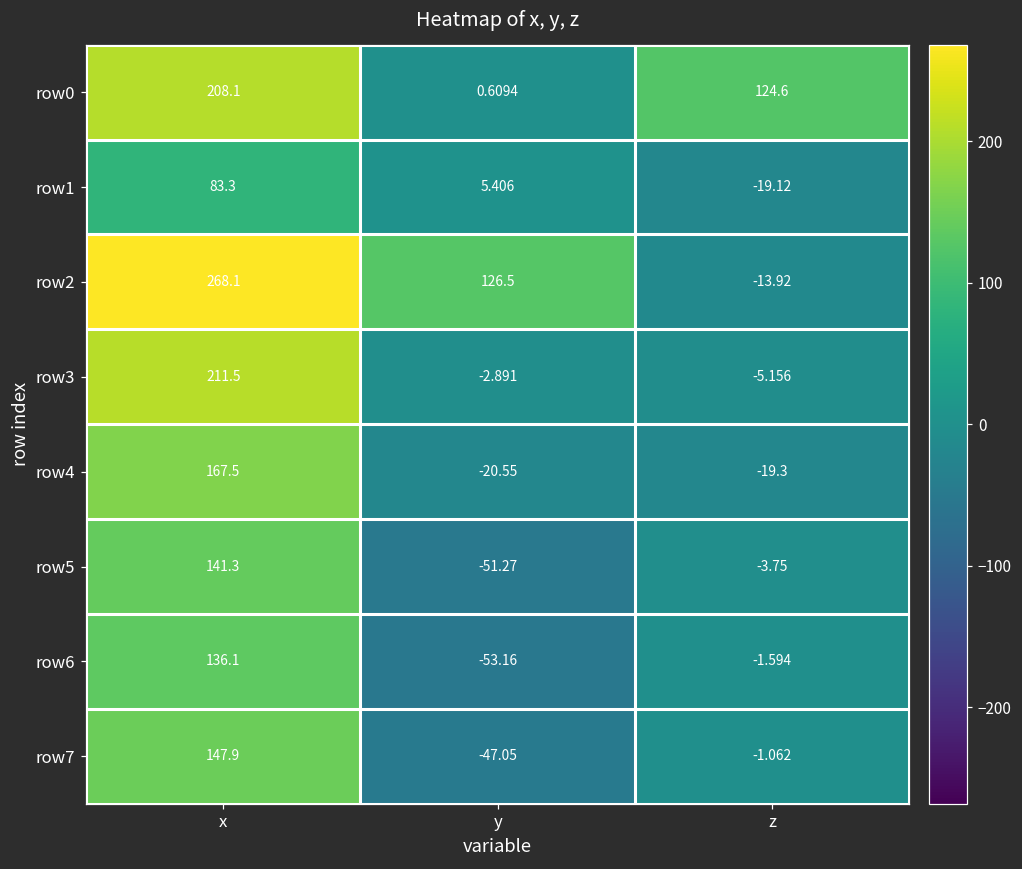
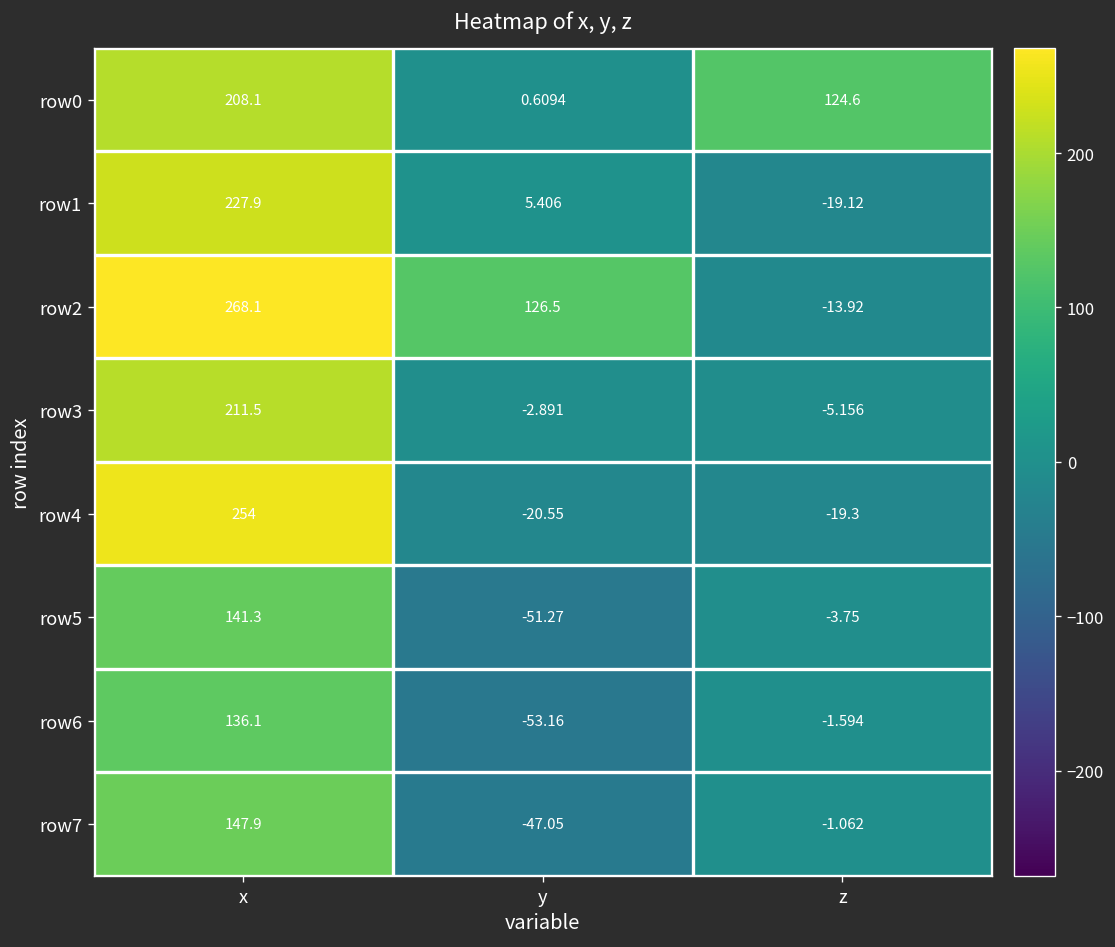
  {
    "row0": {
      "x": 208.1,
      "y": 0.6094,
      "z": 124.6
    },
    "row1": {
-     "x": 83.3,
+     "x": 227.9,
      "y": 5.406,
      "z": -19.12
    },
    "row2": {
      "x": 268.1,
      "y": 126.5,
      "z": -13.92
    },
    "row3": {
      "x": 211.5,
      "y": -2.891,
      "z": -5.156
    },
    "row4": {
-     "x": 167.5,
+     "x": 254,
      "y": -20.55,
      "z": -19.3
    },
    "row5": {
      "x": 141.3,
      "y": -51.27,
      "z": -3.75
    },
    "row6": {
      "x": 136.1,
      "y": -53.16,
      "z": -1.594
    },
    "row7": {
      "x": 147.9,
      "y": -47.05,
      "z": -1.062
    }
  }
